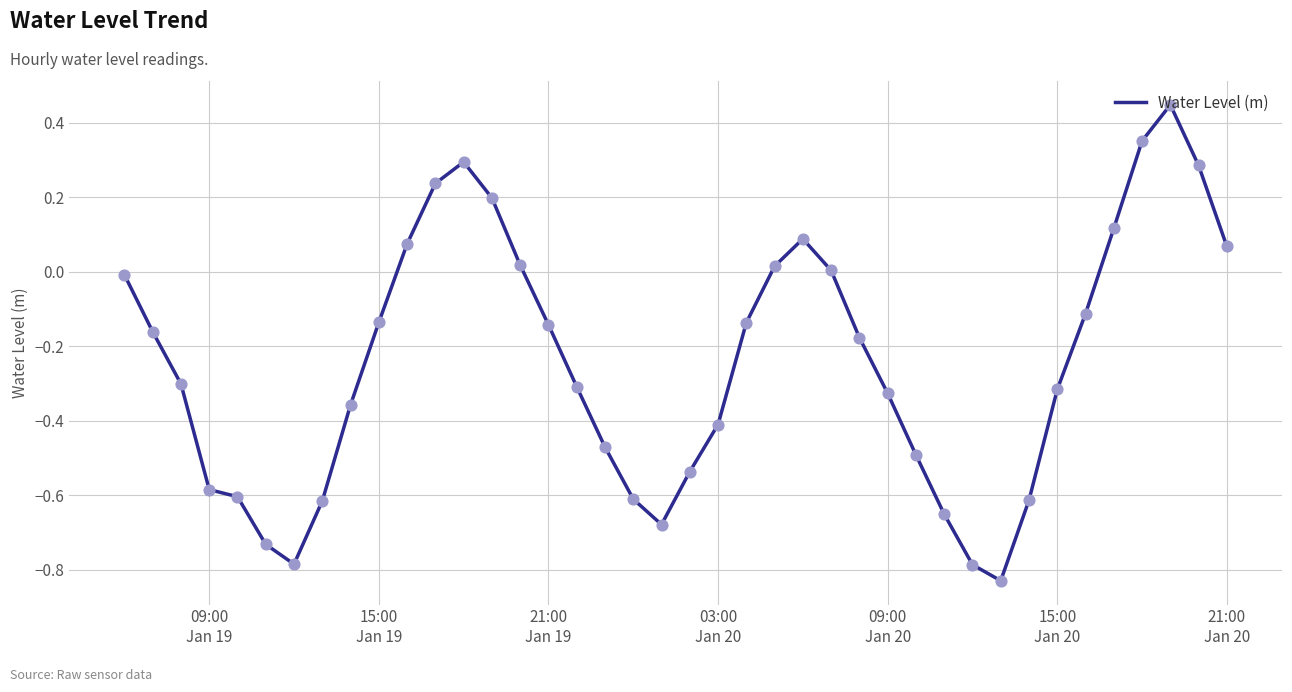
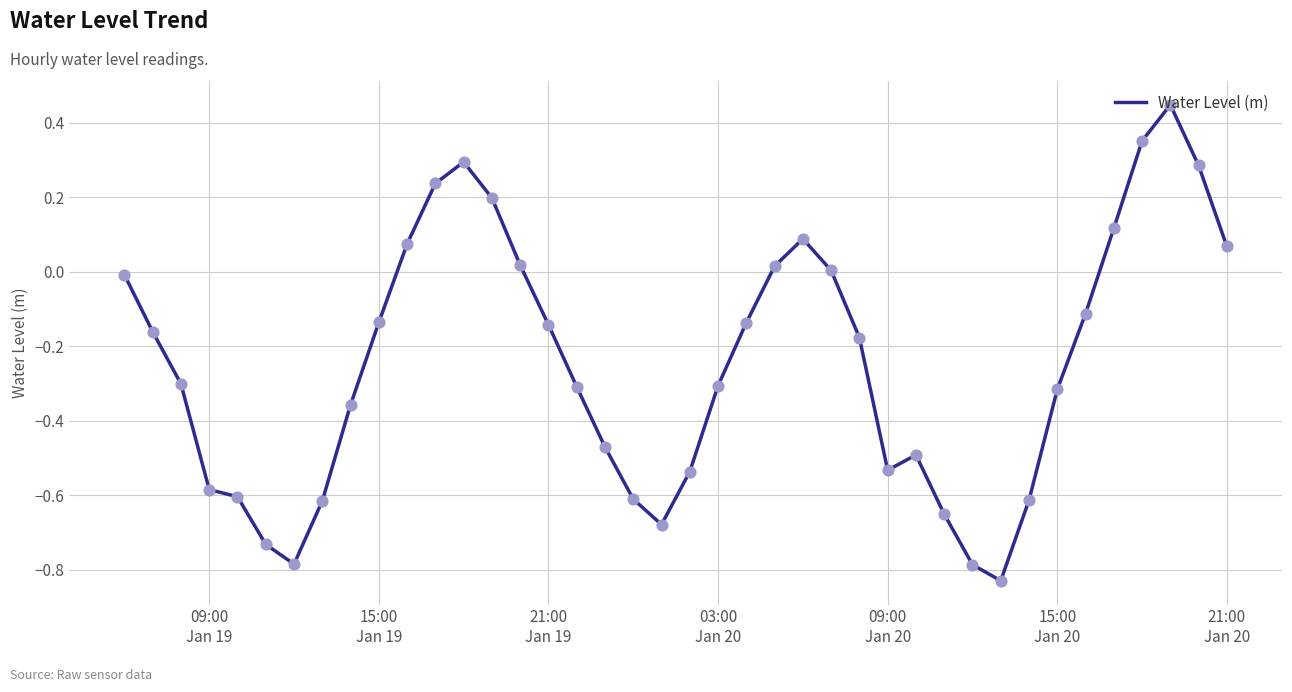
  {
    "09:00 Jan 19": -0.58,
    "15:00 Jan 19": -0.14,
    "21:00 Jan 19": -0.14,
-   "03:00 Jan 20": -0.41,
-   "09:00 Jan 20": -0.33,
+   "03:00 Jan 20": -0.31,
+   "09:00 Jan 20": -0.53,
    "15:00 Jan 20": -0.32,
    "21:00 Jan 20": 0.07
  }
